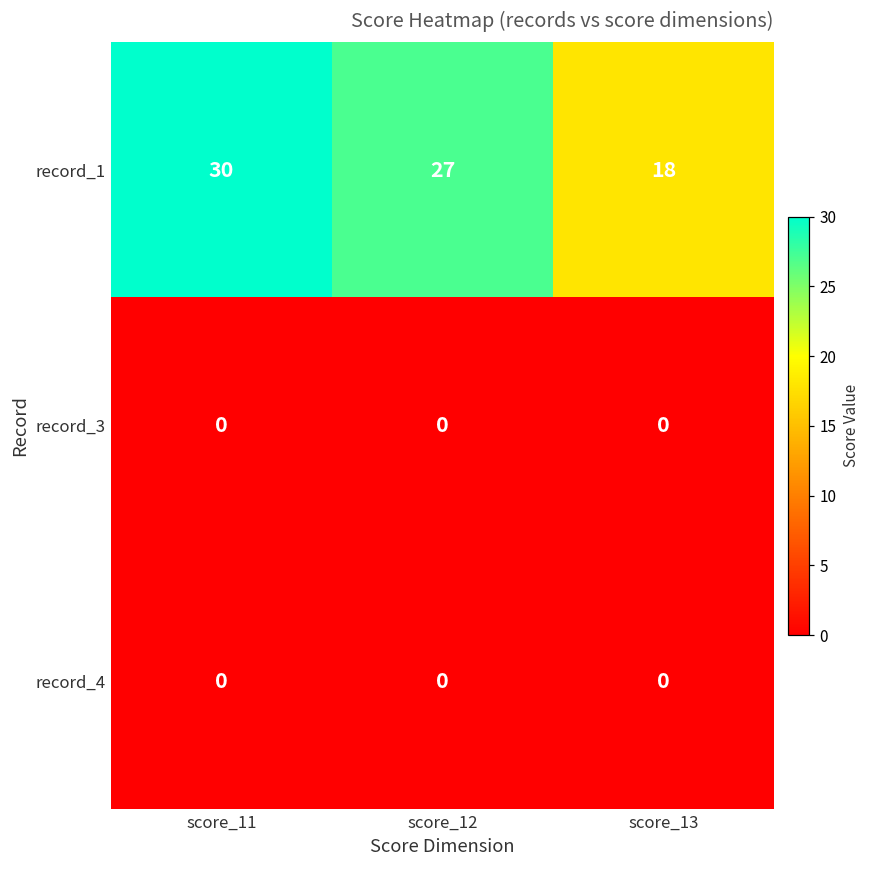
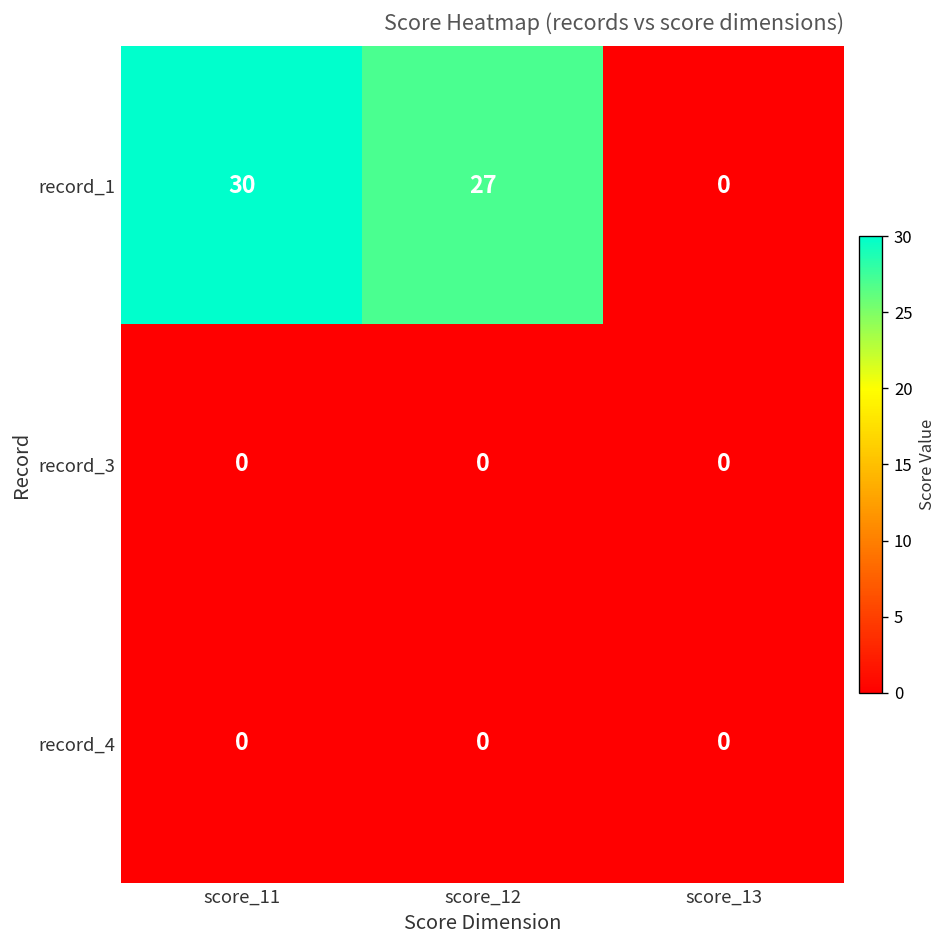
  {
    "record_1": {
      "score_11": 30,
      "score_12": 27,
-     "score_13": 18
+     "score_13": 0
    },
    "record_3": {
      "score_11": 0,
      "score_12": 0,
      "score_13": 0
    },
    "record_4": {
      "score_11": 0,
      "score_12": 0,
      "score_13": 0
    }
  }
